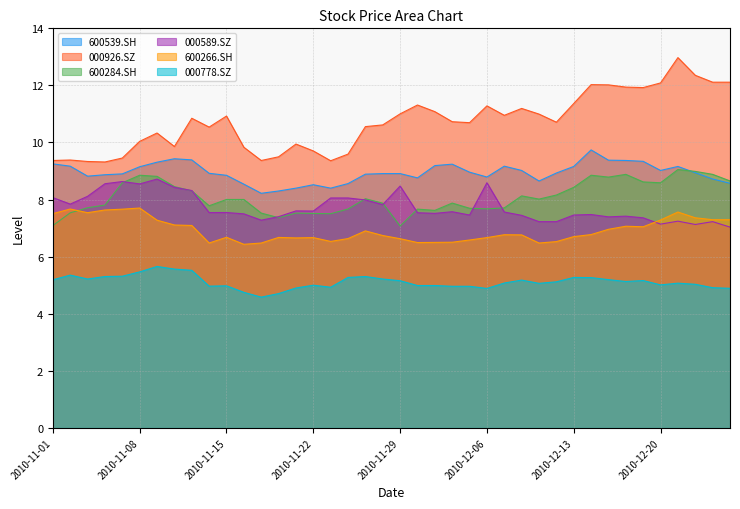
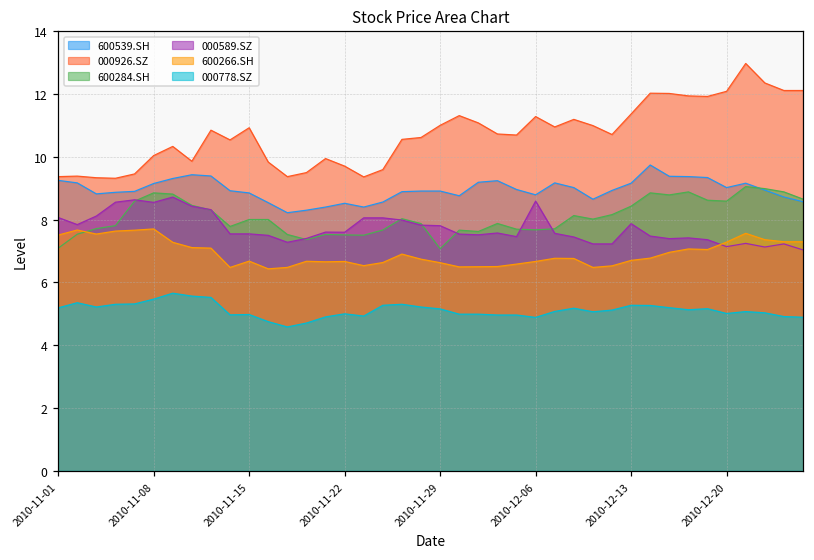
  {
    "000926.SZ": {
      "2010-11-01": 9.4,
      "2010-11-08": 10.0,
      "2010-11-15": 10.9,
      "2010-11-22": 9.7,
      "2010-11-29": 11.0,
      "2010-12-06": 11.3,
      "2010-12-13": 11.4,
      "2010-12-20": 12.1
    },
    "600284.SH": {
      "2010-11-01": 7.1,
      "2010-11-08": 8.9,
      "2010-11-15": 8.0,
      "2010-11-29": 7.1,
      "2010-12-06": 7.7,
      "2010-12-13": 8.4,
      "2010-12-20": 8.6
    },
    "000589.SZ": {
      "2010-11-01": 8.1,
      "2010-11-08": 8.5,
      "2010-11-15": 7.5,
-     "2010-11-29": 8.5,
+     "2010-11-29": 7.8,
      "2010-12-06": 8.6,
-     "2010-12-13": 7.5,
+     "2010-12-13": 7.9,
      "2010-12-20": 7.1
    },
    "600266.SH": {
      "2010-11-01": 7.5,
      "2010-11-08": 7.7,
      "2010-11-15": 6.7,
      "2010-11-22": 6.7,
      "2010-11-29": 6.6,
      "2010-12-06": 6.7,
      "2010-12-13": 6.7,
      "2010-12-20": 7.3
    }
  }
